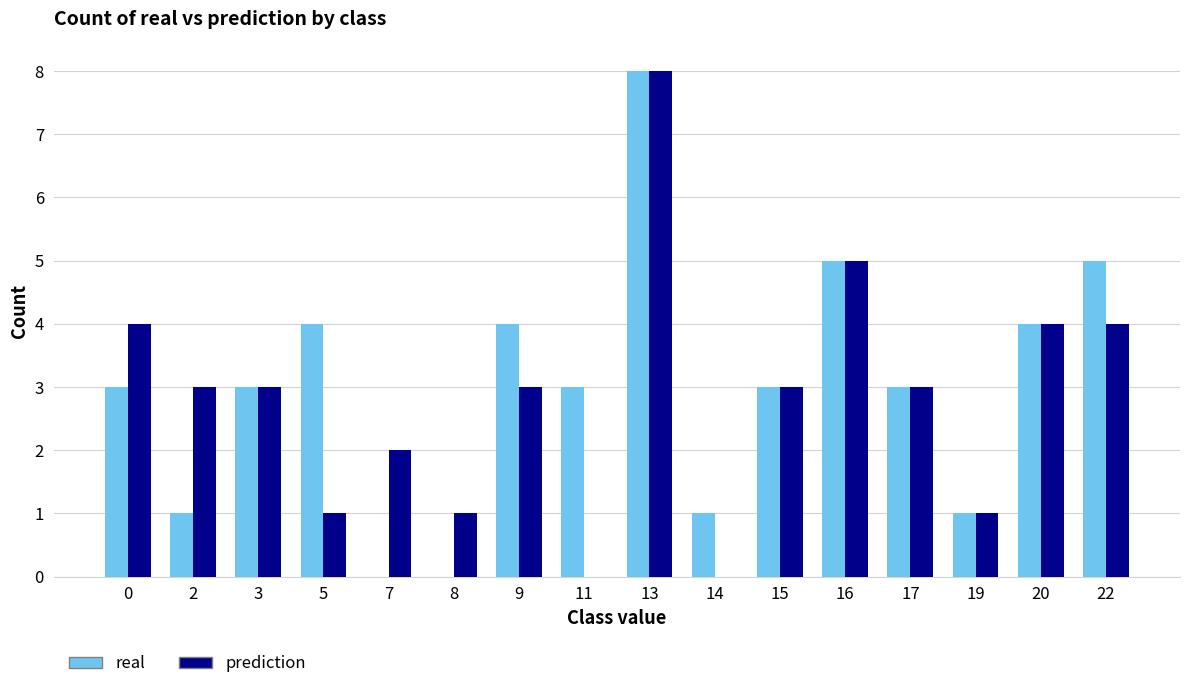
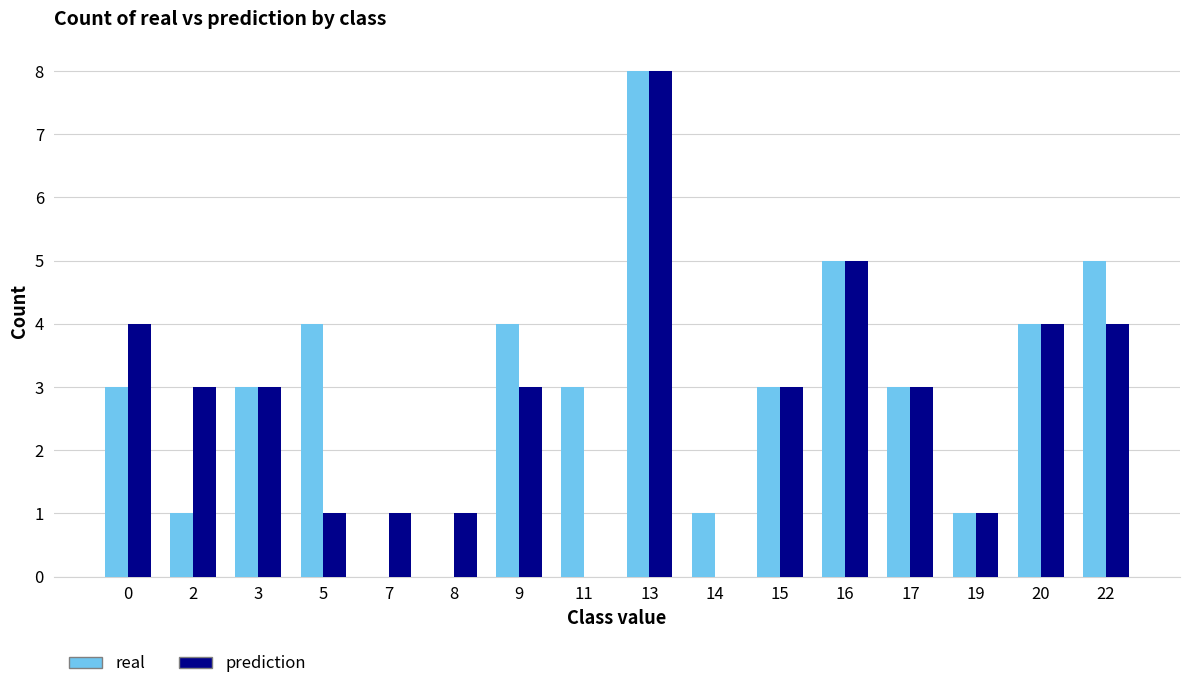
  {
    "real": {
      "0": 3,
      "2": 1,
      "3": 3,
      "5": 4,
      "7": 0,
      "8": 0,
      "9": 4,
      "11": 3,
      "13": 8,
      "14": 1,
      "15": 3,
      "16": 5,
      "17": 3,
      "19": 1,
      "20": 4,
      "22": 5
    },
    "prediction": {
      "0": 4,
      "2": 3,
      "3": 3,
      "5": 1,
-     "7": 2,
+     "7": 1,
      "8": 1,
      "9": 3,
      "11": 0,
      "13": 8,
      "14": 0,
      "15": 3,
      "16": 5,
      "17": 3,
      "19": 1,
      "20": 4,
      "22": 4
    }
  }
